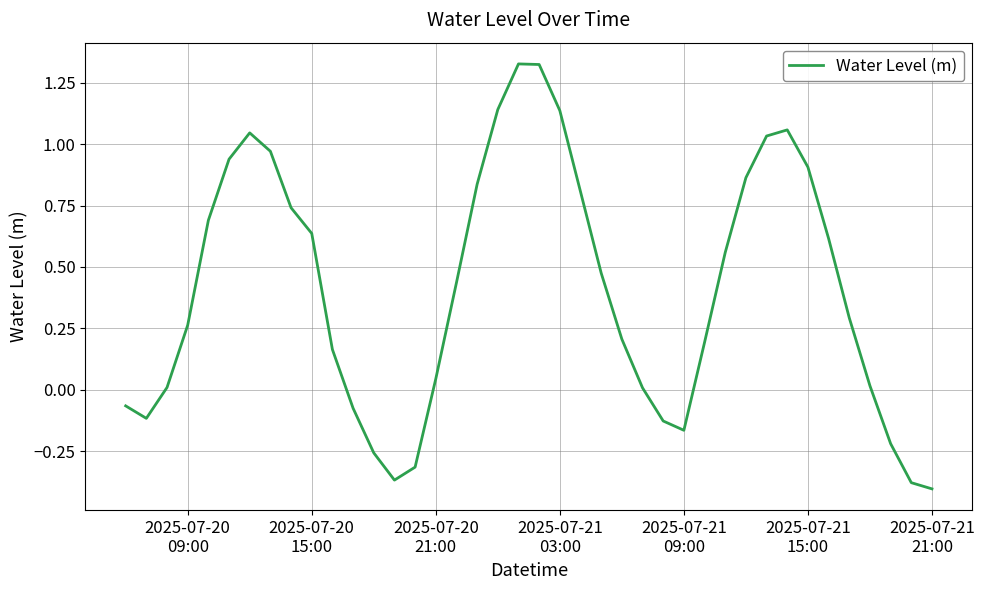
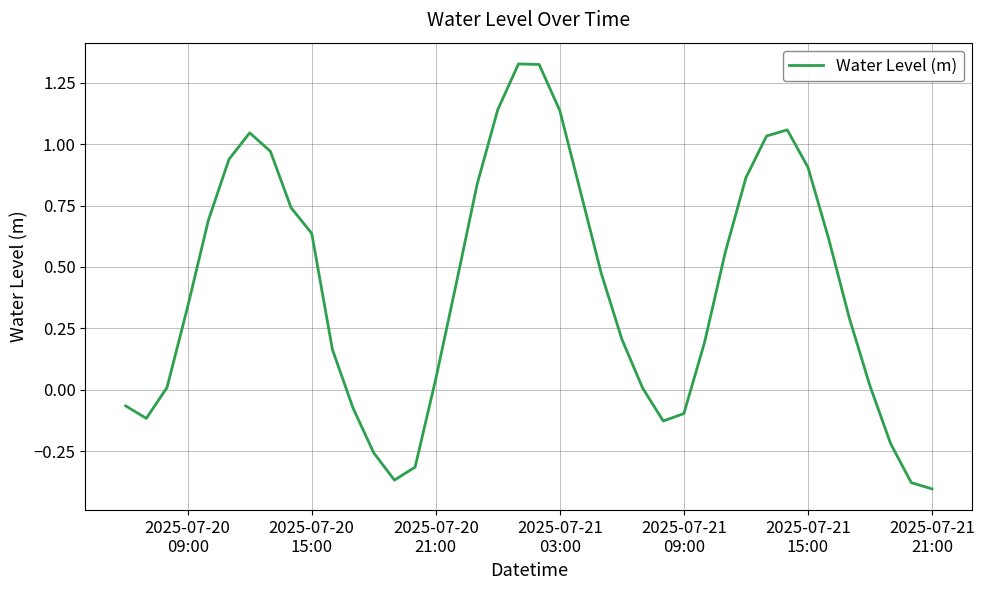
  {
-   "2025-07-20 09:00": 0.26,
+   "2025-07-20 09:00": 0.34,
    "2025-07-20 15:00": 0.64,
    "2025-07-20 21:00": 0.04,
    "2025-07-21 03:00": 1.14,
-   "2025-07-21 09:00": -0.17,
+   "2025-07-21 09:00": -0.10,
    "2025-07-21 15:00": 0.91,
    "2025-07-21 21:00": -0.40
  }
